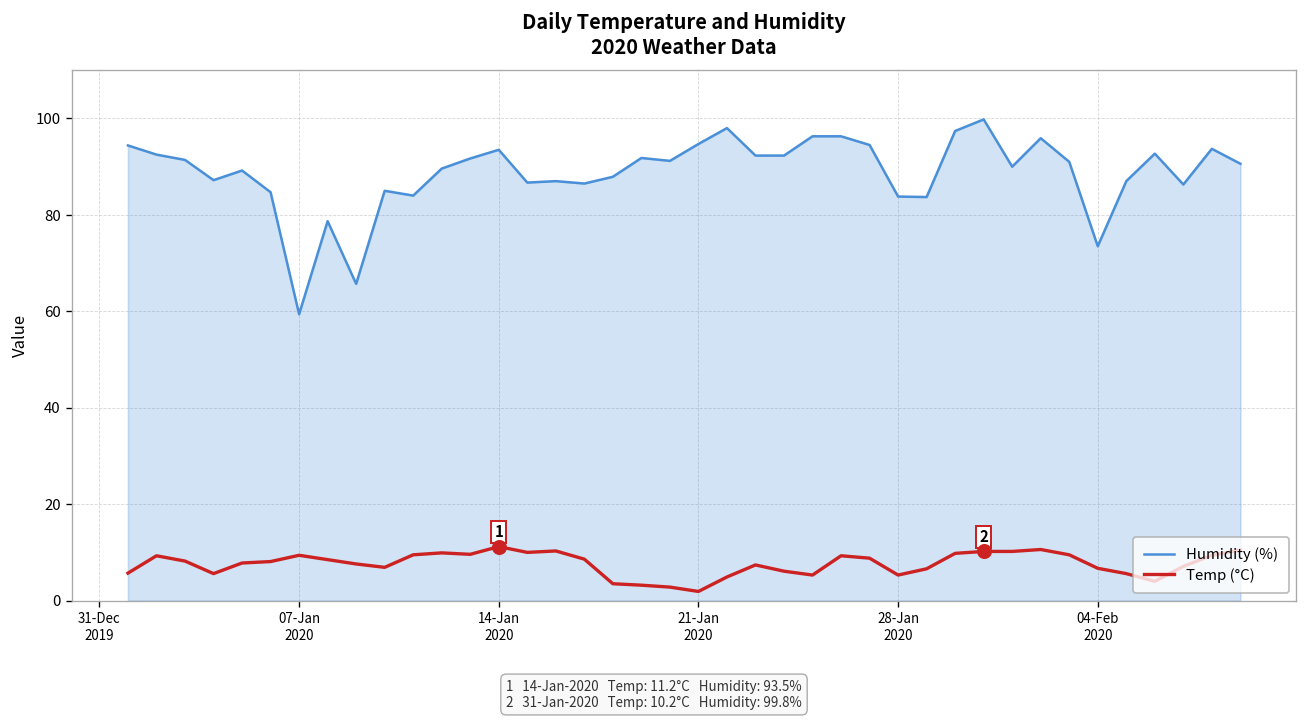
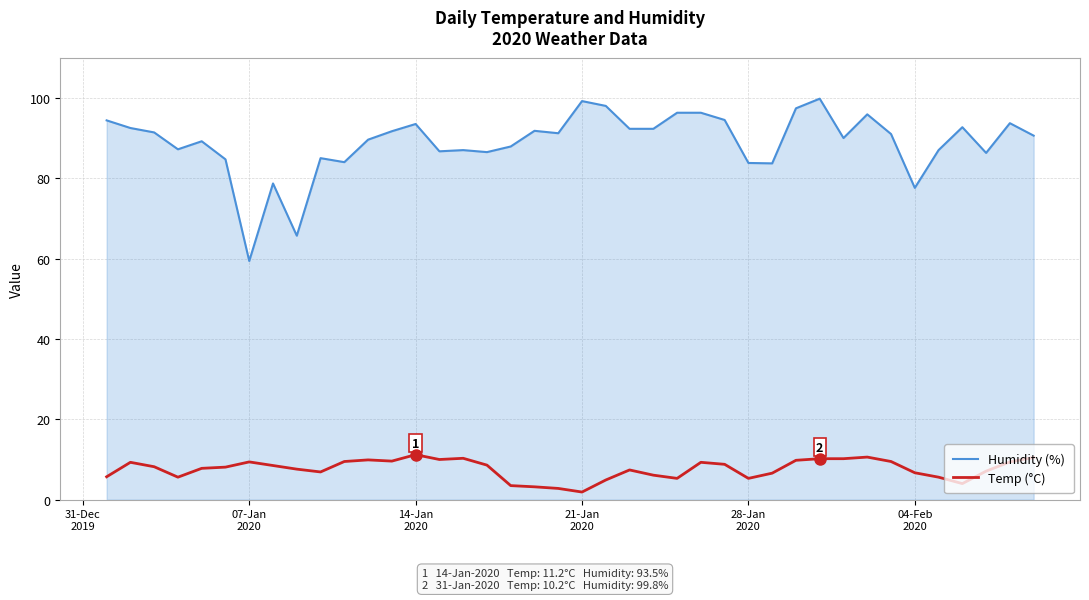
  {
    "Humidity (%)": {
      "07-Jan 2020": 59,
      "14-Jan 2020": 94,
-     "21-Jan 2020": 95,
+     "21-Jan 2020": 99,
      "28-Jan 2020": 84,
-     "04-Feb 2020": 74
+     "04-Feb 2020": 78
    }
  }
